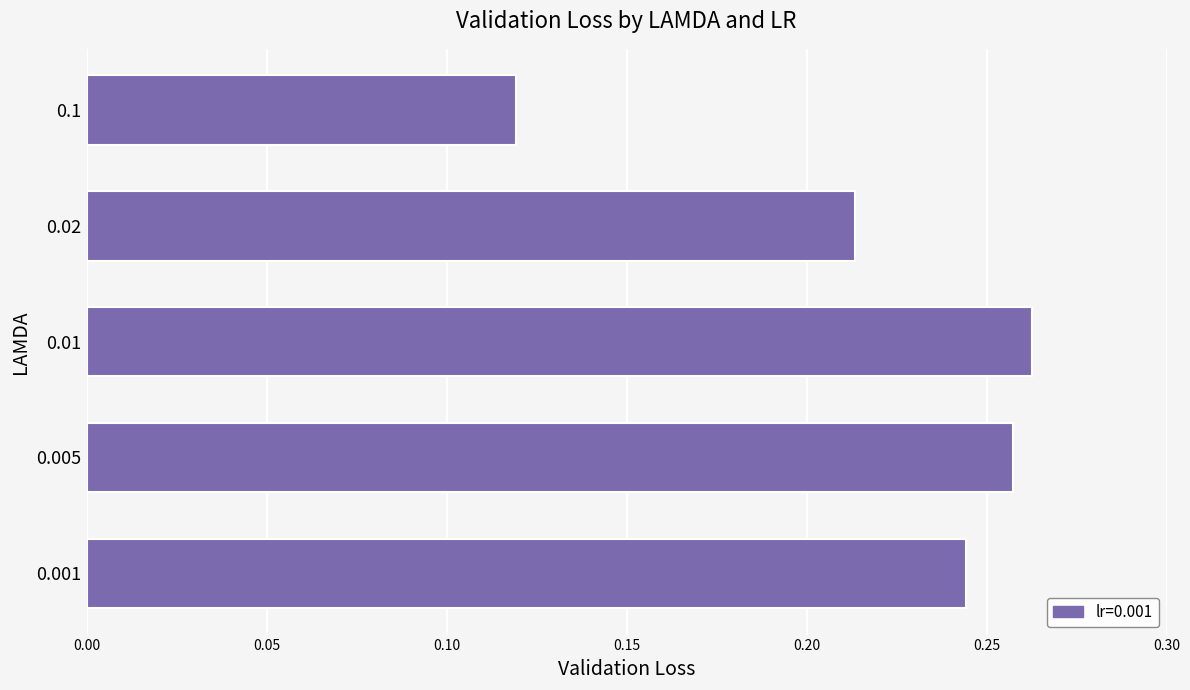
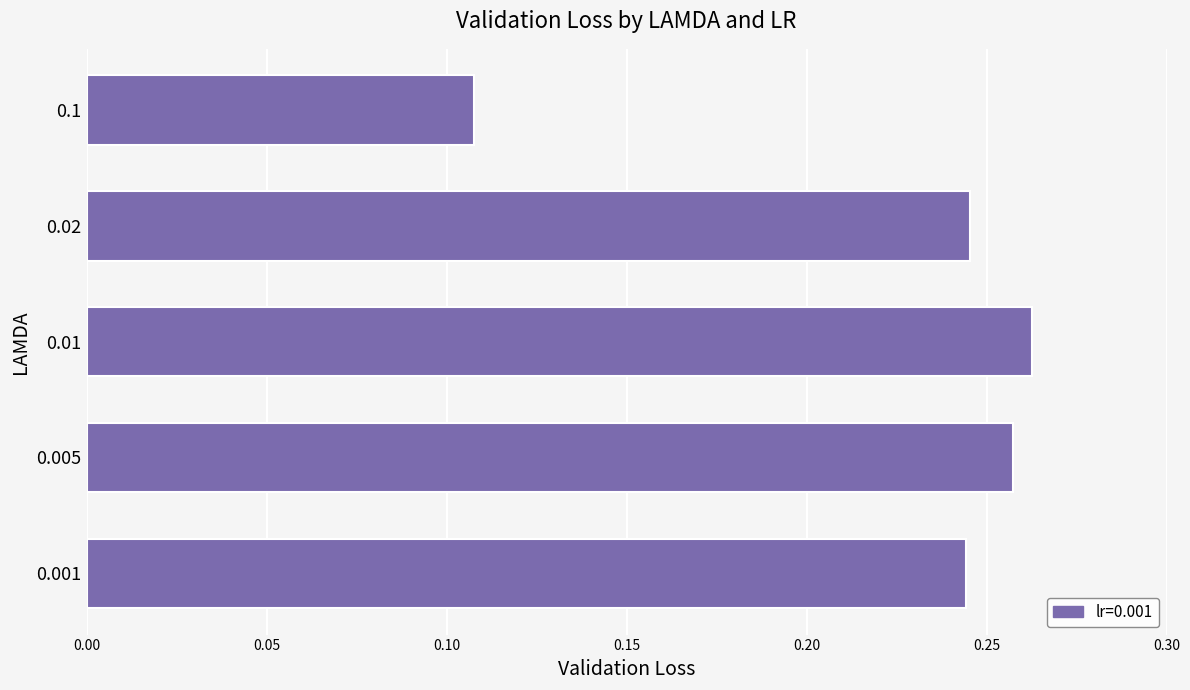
  {
-   "0.1": 0.119,
-   "0.02": 0.213,
+   "0.1": 0.108,
+   "0.02": 0.245,
    "0.01": 0.263,
    "0.005": 0.257,
    "0.001": 0.244
  }
